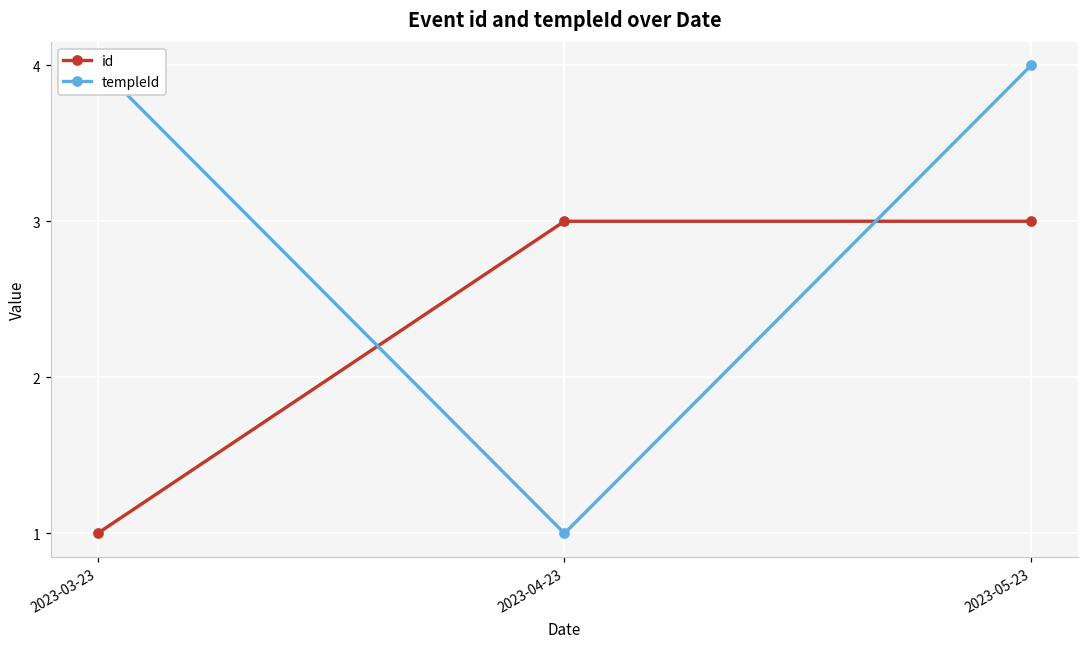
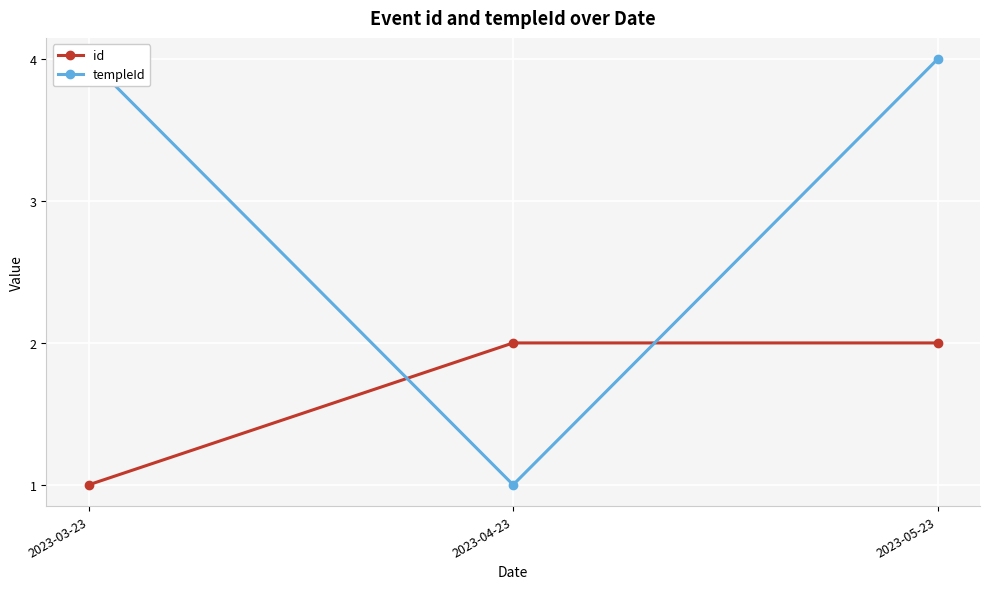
  {
    "id": {
      "2023-03-23": 1,
-     "2023-04-23": 3,
-     "2023-05-23": 3
+     "2023-04-23": 2,
+     "2023-05-23": 2
    },
    "templeId": {
      "2023-04-23": 1,
      "2023-05-23": 4
    }
  }
